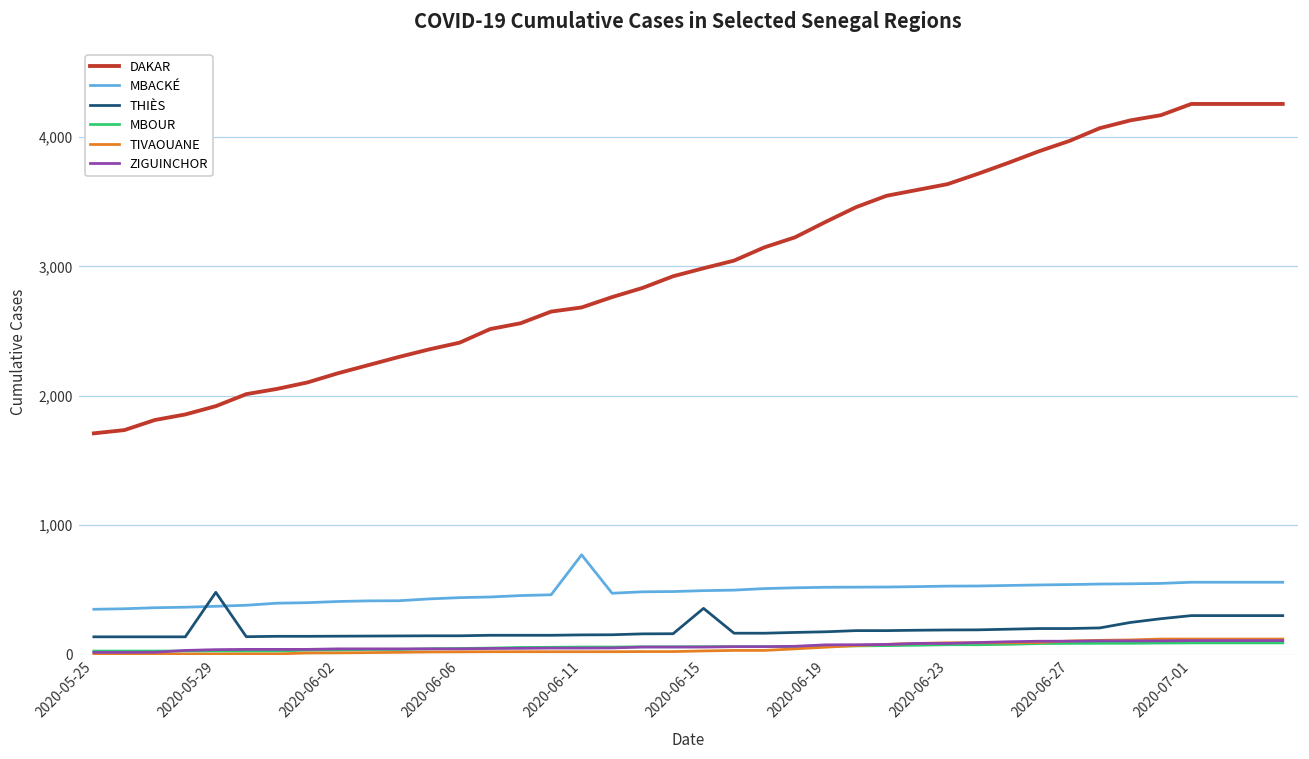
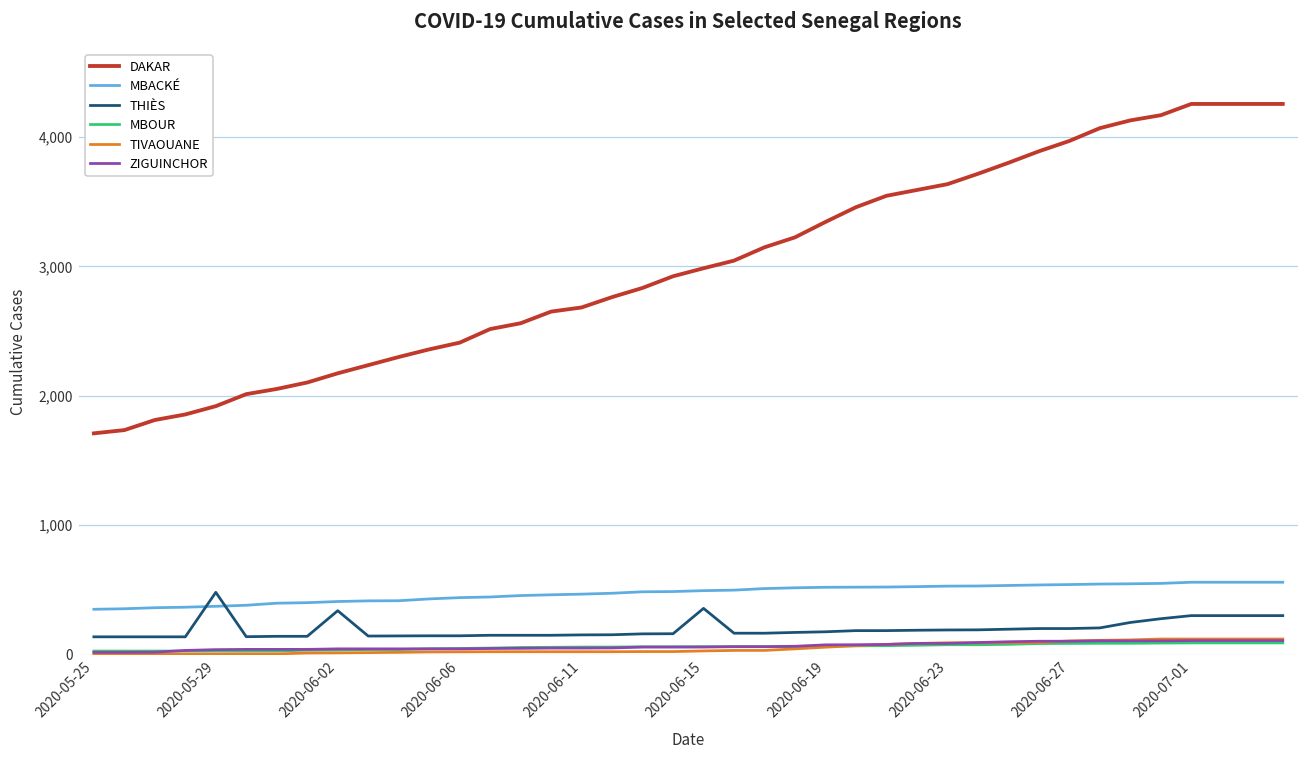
  {
    "DAKAR": {
      "2020-05-25": "1,710",
      "2020-05-29": "1,920",
      "2020-06-02": "2,170",
      "2020-06-06": "2,410",
      "2020-06-11": "2,680",
      "2020-06-15": "2,990",
      "2020-06-19": "3,340",
      "2020-06-23": "3,640",
      "2020-06-27": "3,970",
      "2020-07-01": "4,260"
    },
    "MBACKÉ": {
      "2020-05-25": "350",
      "2020-05-29": "370",
      "2020-06-02": "410",
      "2020-06-06": "440",
-     "2020-06-11": "770",
+     "2020-06-11": "470",
      "2020-06-15": "490",
      "2020-06-19": "520",
      "2020-06-23": "530",
      "2020-06-27": "540",
      "2020-07-01": "560"
    },
    "THIÈS": {
      "2020-05-25": "140",
      "2020-05-29": "480",
-     "2020-06-02": "140",
+     "2020-06-02": "340",
      "2020-06-06": "150",
      "2020-06-11": "150",
      "2020-06-15": "360",
      "2020-06-19": "180",
      "2020-06-23": "190",
      "2020-06-27": "200",
      "2020-07-01": "300"
    },
    "TIVAOUANE": {
      "2020-05-29": "0",
      "2020-06-02": "10",
      "2020-06-06": "20",
      "2020-06-11": "20",
      "2020-06-15": "30"
    }
  }
